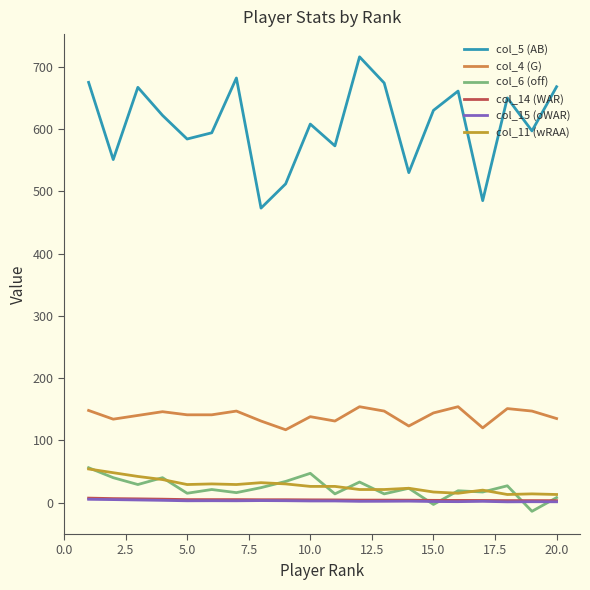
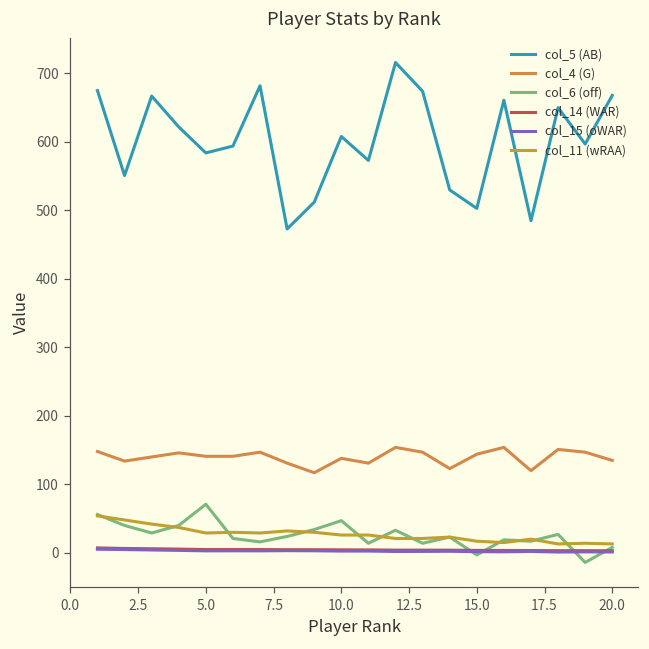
  {
    "col_5 (AB)": {
      "5.0": 580,
      "10.0": 610,
-     "15.0": 630,
+     "15.0": 500,
      "20.0": 670
    },
    "col_6 (off)": {
-     "5.0": 20,
+     "5.0": 70,
      "10.0": 50,
      "15.0": 0,
      "20.0": 10
    }
  }
